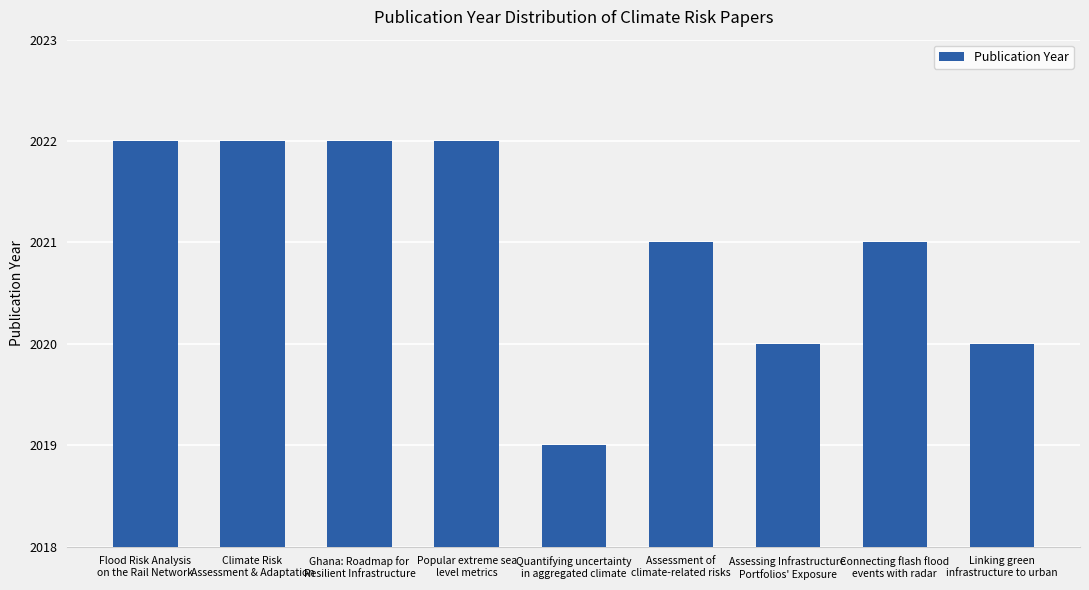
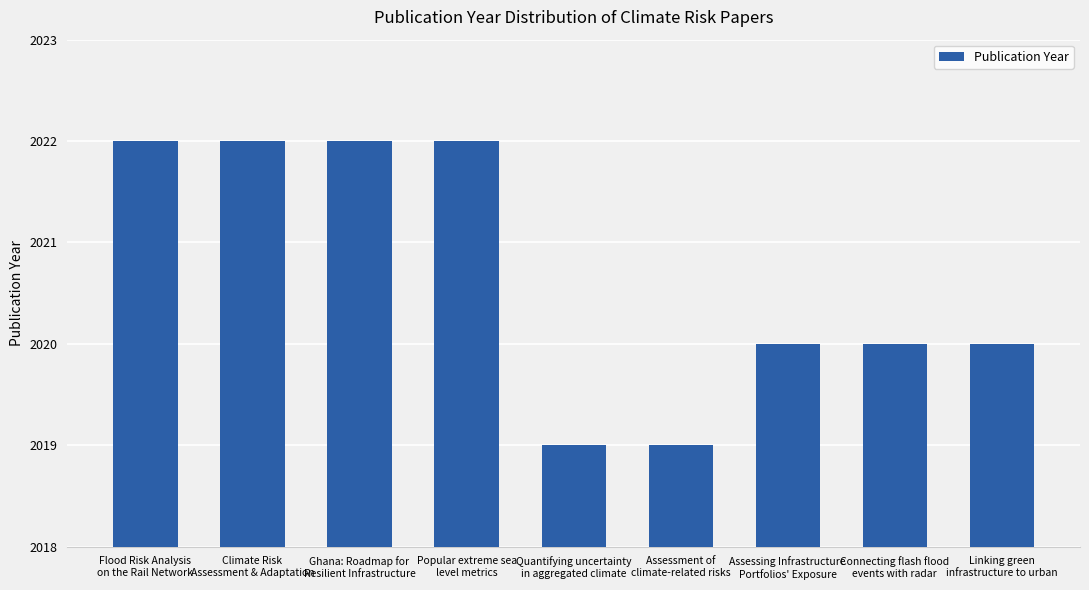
  {
    "Flood Risk Analysis on the Rail Network": 2022,
    "Climate Risk Assessment & Adaptation": 2022,
    "Ghana: Roadmap for Resilient Infrastructure": 2022,
    "Popular extreme sea level metrics": 2022,
    "Quantifying uncertainty in aggregated climate": 2019,
-   "Assessment of climate-related risks": 2021,
+   "Assessment of climate-related risks": 2019,
    "Assessing Infrastructure Portfolios' Exposure": 2020,
-   "Connecting flash flood events with radar": 2021,
+   "Connecting flash flood events with radar": 2020,
    "Linking green infrastructure to urban": 2020
  }
